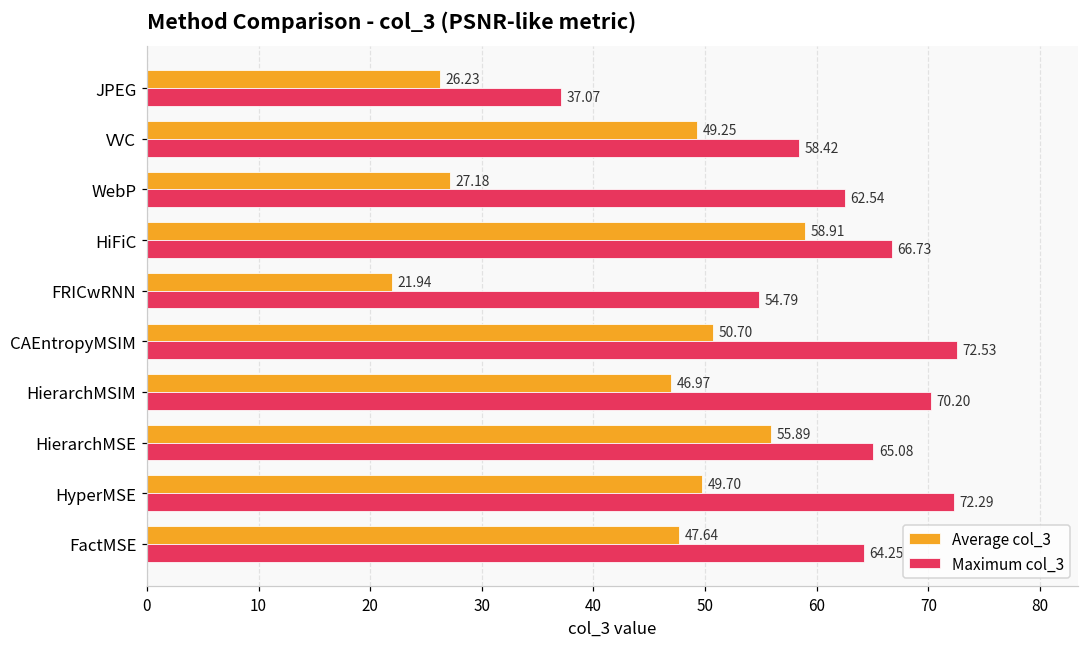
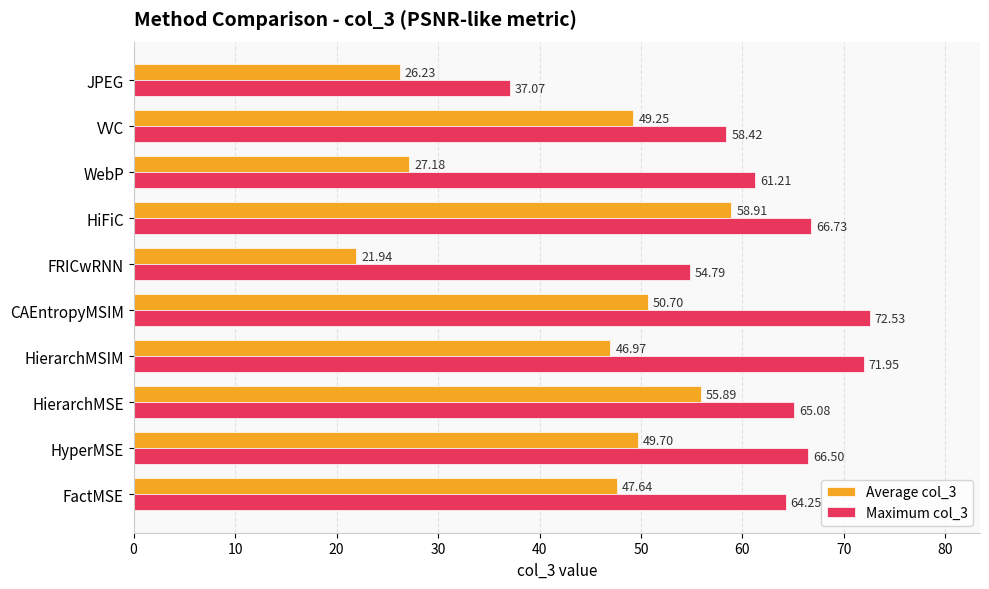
  {
    "Average col_3": {
      "JPEG": 26.23,
      "VVC": 49.25,
      "WebP": 27.18,
      "HiFiC": 58.91,
      "FRICwRNN": 21.94,
      "CAEntropyMSIM": 50.70,
      "HierarchMSIM": 46.97,
      "HierarchMSE": 55.89,
      "HyperMSE": 49.70,
      "FactMSE": 47.64
    },
    "Maximum col_3": {
      "JPEG": 37.07,
      "VVC": 58.42,
-     "WebP": 62.54,
+     "WebP": 61.21,
      "HiFiC": 66.73,
      "FRICwRNN": 54.79,
      "CAEntropyMSIM": 72.53,
-     "HierarchMSIM": 70.20,
+     "HierarchMSIM": 71.95,
      "HierarchMSE": 65.08,
-     "HyperMSE": 72.29
+     "HyperMSE": 66.50
    }
  }
